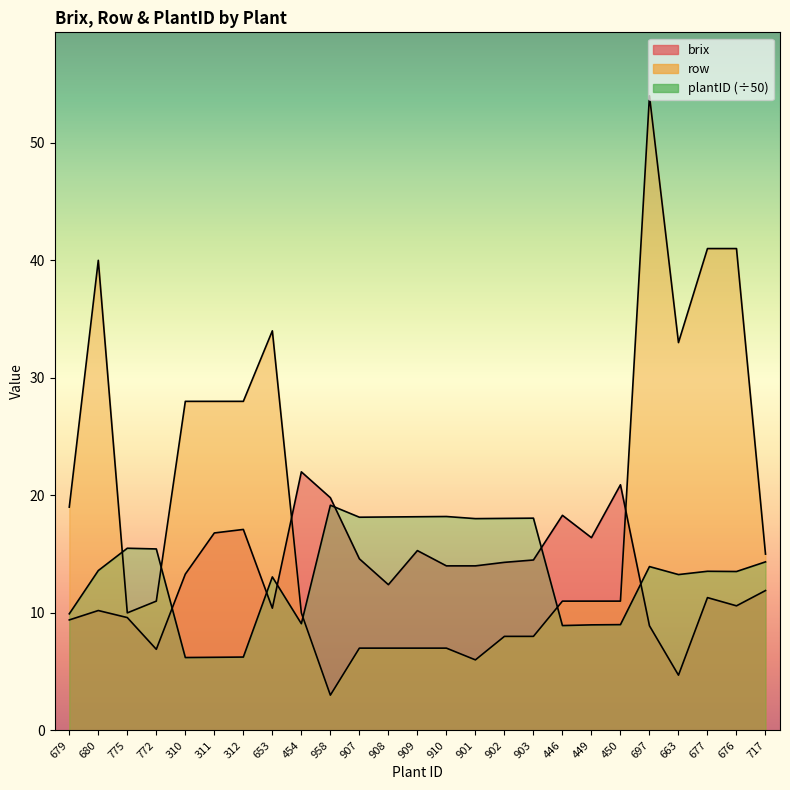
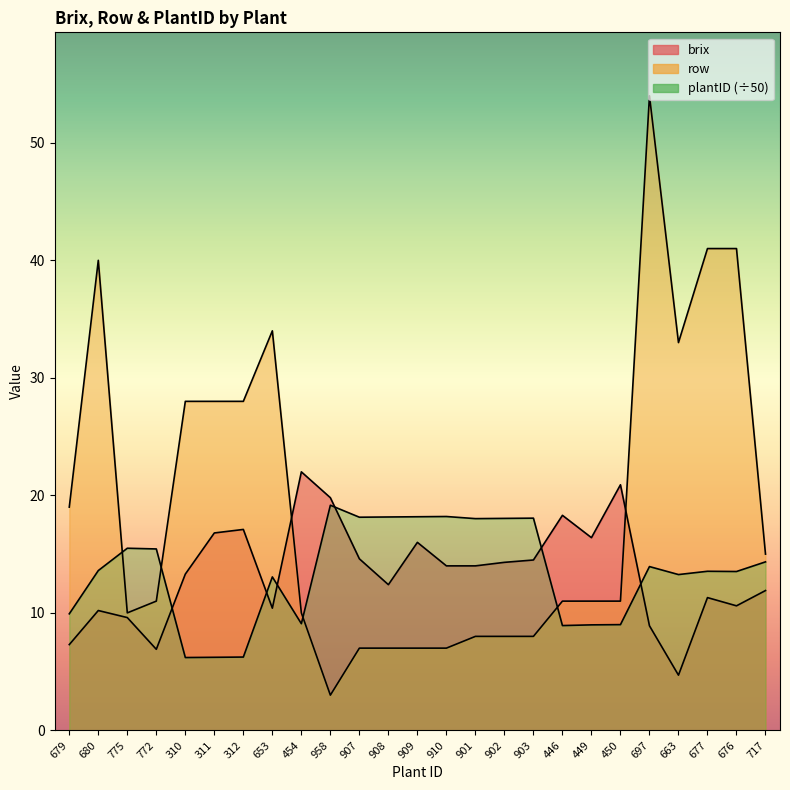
  {
    "brix": {
-     "679": 9.4,
+     "679": 7.3,
      "680": 10.2,
      "775": 9.6,
      "772": 6.9,
      "310": 13.3,
      "311": 16.8,
      "312": 17.1,
      "653": 10.4,
      "454": 22.0,
      "958": 19.8,
      "907": 14.6,
      "908": 12.4,
-     "909": 15.3,
+     "909": 16.0,
      "910": 14.0,
      "901": 14.0,
      "902": 14.3,
      "903": 14.5,
      "446": 18.3,
      "449": 16.4,
      "450": 20.9,
      "697": 8.9,
      "663": 4.7,
      "677": 11.3,
      "676": 10.6,
      "717": 11.9
    },
    "row": {
      "679": 19,
      "680": 40,
      "775": 10,
      "772": 11,
      "310": 28,
      "311": 28,
      "312": 28,
      "653": 34,
      "454": 10,
      "958": 3,
      "907": 7,
      "908": 7,
      "909": 7,
      "910": 7,
-     "901": 6,
+     "901": 8,
      "902": 8,
      "903": 8,
      "446": 11,
      "449": 11,
      "450": 11,
      "663": 33,
      "677": 41,
      "676": 41,
      "717": 15
    },
    "plantID (÷50)": {
      "679": 9.9,
      "680": 13.6,
      "775": 15.5,
      "772": 15.4,
      "310": 6.2,
      "311": 6.2,
      "312": 6.2,
      "653": 13.1,
      "454": 9.1,
      "958": 19.2,
      "907": 18.1,
      "908": 18.2,
      "909": 18.2,
      "910": 18.2,
      "901": 18.0,
      "902": 18.0,
      "903": 18.1,
      "446": 8.9,
      "449": 9.0,
      "450": 9.0,
      "697": 13.9,
      "663": 13.3,
      "677": 13.5,
      "676": 13.5,
      "717": 14.3
    }
  }
